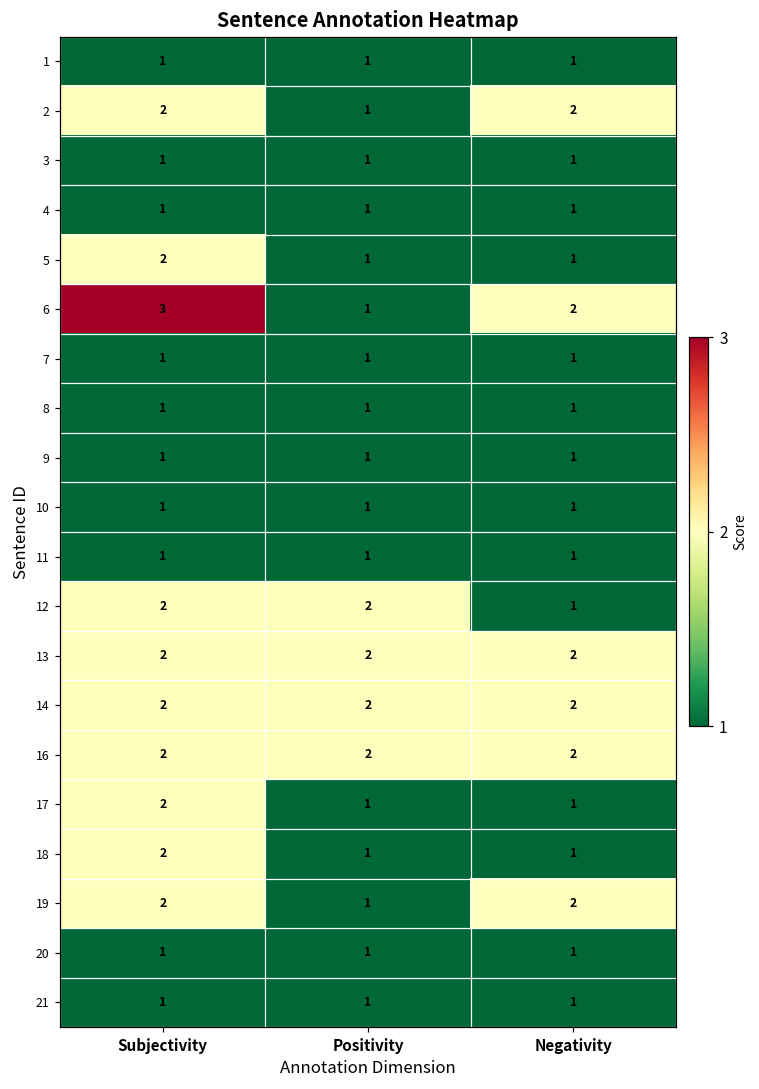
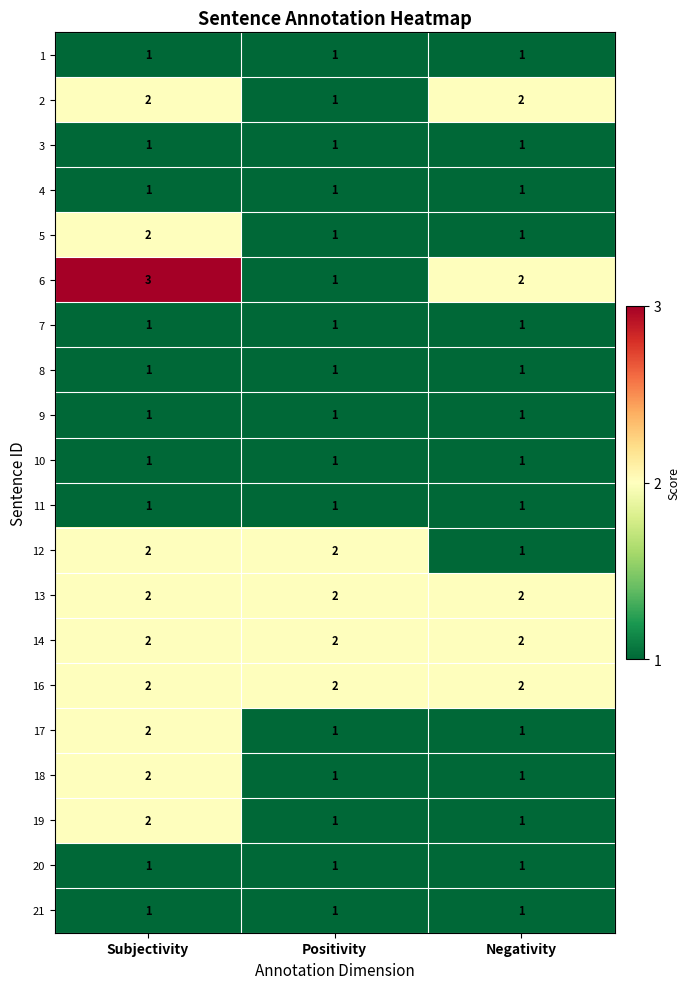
  {
    "1": {
      "Subjectivity": 1,
      "Positivity": 1,
      "Negativity": 1
    },
    "2": {
      "Subjectivity": 2,
      "Positivity": 1,
      "Negativity": 2
    },
    "3": {
      "Subjectivity": 1,
      "Positivity": 1,
      "Negativity": 1
    },
    "4": {
      "Subjectivity": 1,
      "Positivity": 1,
      "Negativity": 1
    },
    "5": {
      "Subjectivity": 2,
      "Positivity": 1,
      "Negativity": 1
    },
    "6": {
      "Subjectivity": 3,
      "Positivity": 1,
      "Negativity": 2
    },
    "7": {
      "Subjectivity": 1,
      "Positivity": 1,
      "Negativity": 1
    },
    "8": {
      "Subjectivity": 1,
      "Positivity": 1,
      "Negativity": 1
    },
    "9": {
      "Subjectivity": 1,
      "Positivity": 1,
      "Negativity": 1
    },
    "10": {
      "Subjectivity": 1,
      "Positivity": 1,
      "Negativity": 1
    },
    "11": {
      "Subjectivity": 1,
      "Positivity": 1,
      "Negativity": 1
    },
    "12": {
      "Subjectivity": 2,
      "Positivity": 2,
      "Negativity": 1
    },
    "13": {
      "Subjectivity": 2,
      "Positivity": 2,
      "Negativity": 2
    },
    "14": {
      "Subjectivity": 2,
      "Positivity": 2,
      "Negativity": 2
    },
    "16": {
      "Subjectivity": 2,
      "Positivity": 2,
      "Negativity": 2
    },
    "17": {
      "Subjectivity": 2,
      "Positivity": 1,
      "Negativity": 1
    },
    "18": {
      "Subjectivity": 2,
      "Positivity": 1,
      "Negativity": 1
    },
    "19": {
      "Subjectivity": 2,
      "Positivity": 1,
-     "Negativity": 2
+     "Negativity": 1
    },
    "20": {
      "Subjectivity": 1,
      "Positivity": 1,
      "Negativity": 1
    },
    "21": {
      "Subjectivity": 1,
      "Positivity": 1,
      "Negativity": 1
    }
  }
